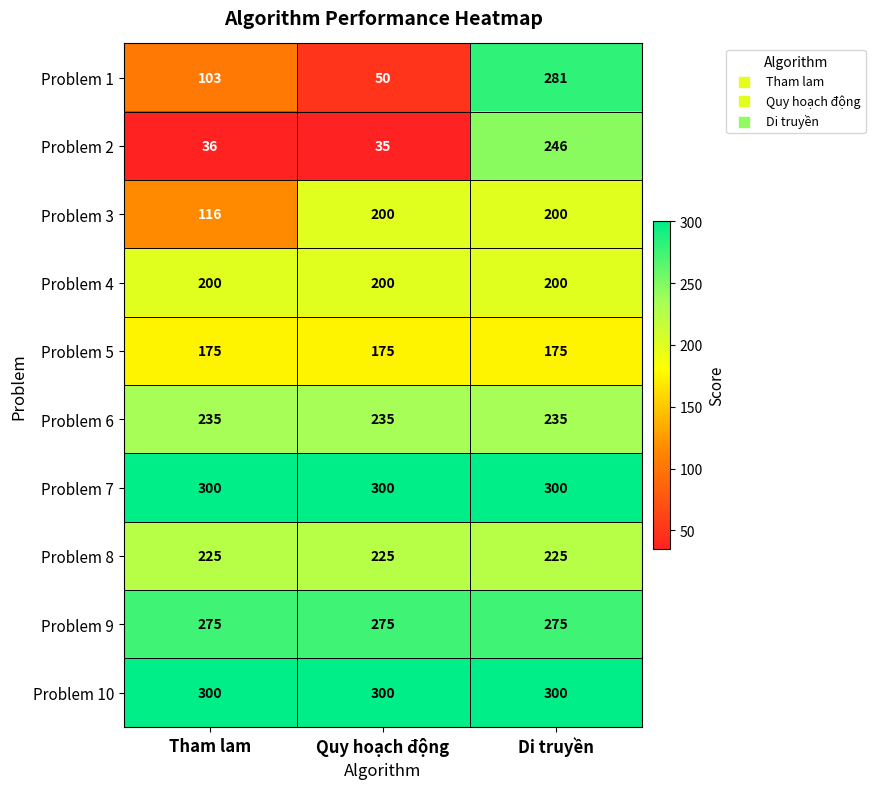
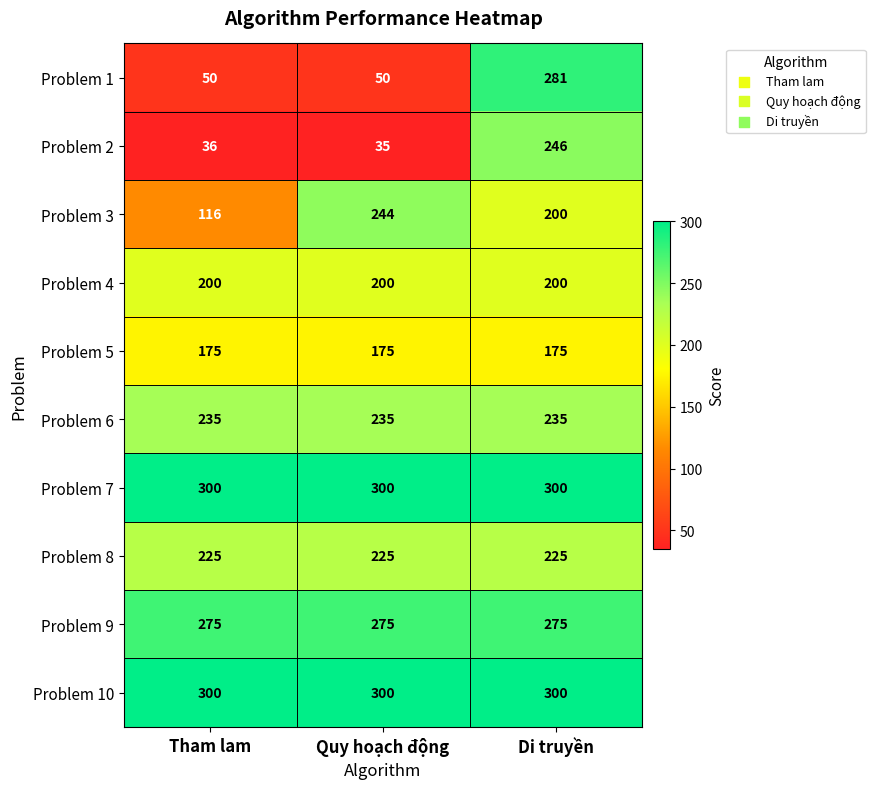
  {
    "Problem 1": {
-     "Tham lam": 103,
+     "Tham lam": 50,
      "Quy hoạch động": 50,
      "Di truyền": 281
    },
    "Problem 2": {
      "Tham lam": 36,
      "Quy hoạch động": 35,
      "Di truyền": 246
    },
    "Problem 3": {
      "Tham lam": 116,
-     "Quy hoạch động": 200,
+     "Quy hoạch động": 244,
      "Di truyền": 200
    },
    "Problem 4": {
      "Tham lam": 200,
      "Quy hoạch động": 200,
      "Di truyền": 200
    },
    "Problem 5": {
      "Tham lam": 175,
      "Quy hoạch động": 175,
      "Di truyền": 175
    },
    "Problem 6": {
      "Tham lam": 235,
      "Quy hoạch động": 235,
      "Di truyền": 235
    },
    "Problem 7": {
      "Tham lam": 300,
      "Quy hoạch động": 300,
      "Di truyền": 300
    },
    "Problem 8": {
      "Tham lam": 225,
      "Quy hoạch động": 225,
      "Di truyền": 225
    },
    "Problem 9": {
      "Tham lam": 275,
      "Quy hoạch động": 275,
      "Di truyền": 275
    },
    "Problem 10": {
      "Tham lam": 300,
      "Quy hoạch động": 300,
      "Di truyền": 300
    }
  }
